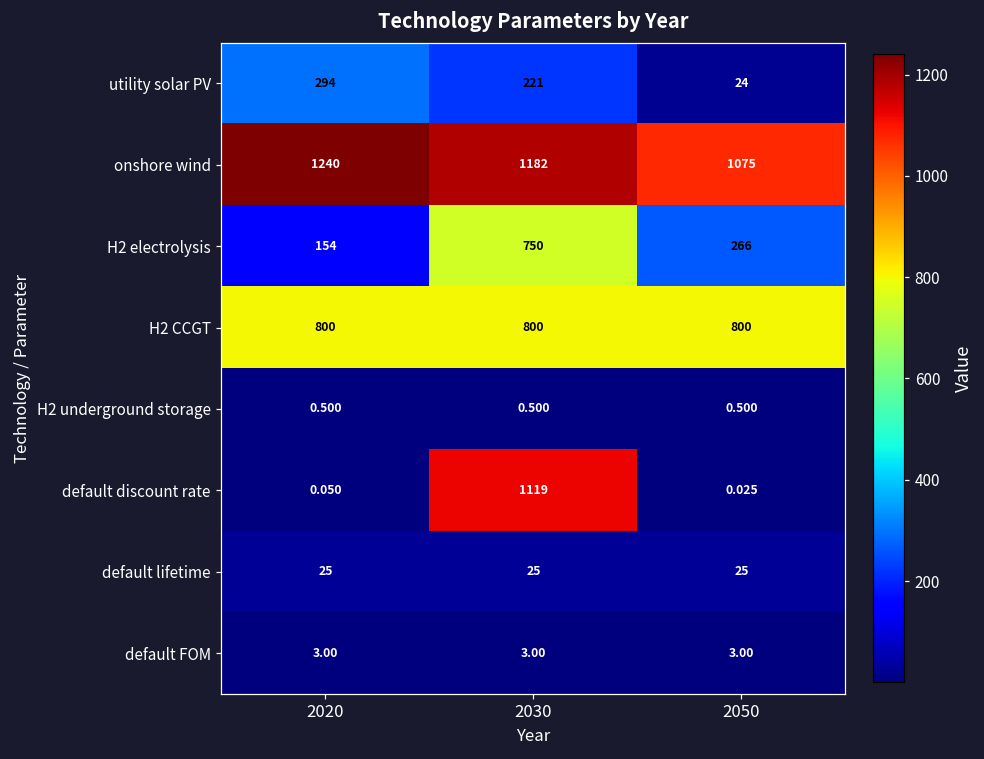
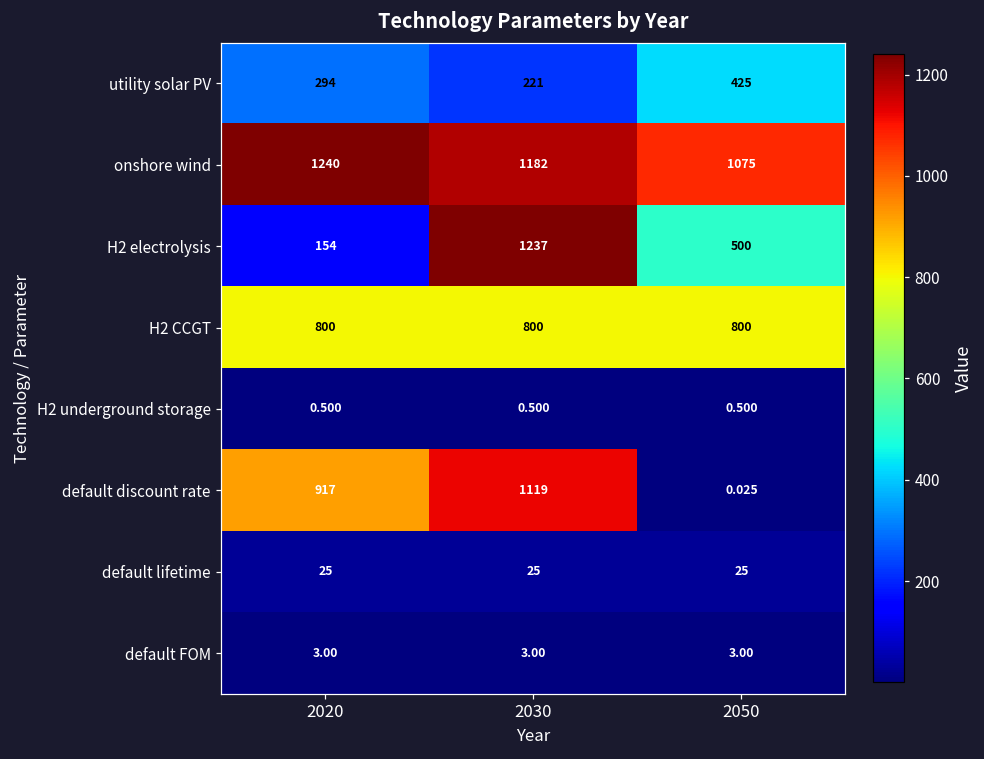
  {
    "utility solar PV": {
      "2020": 294,
      "2030": 221,
-     "2050": 24
+     "2050": 425
    },
    "onshore wind": {
      "2020": 1240,
      "2030": 1182,
      "2050": 1075
    },
    "H2 electrolysis": {
      "2020": 154,
-     "2030": 750,
-     "2050": 266
+     "2030": 1237,
+     "2050": 500
    },
    "H2 CCGT": {
      "2020": 800,
      "2030": 800,
      "2050": 800
    },
    "H2 underground storage": {
      "2020": 0.500,
      "2030": 0.500,
      "2050": 0.500
    },
    "default discount rate": {
-     "2020": 0.050,
+     "2020": 917,
      "2030": 1119,
      "2050": 0.025
    },
    "default lifetime": {
      "2020": 25,
      "2030": 25,
      "2050": 25
    },
    "default FOM": {
      "2020": 3.00,
      "2030": 3.00,
      "2050": 3.00
    }
  }
